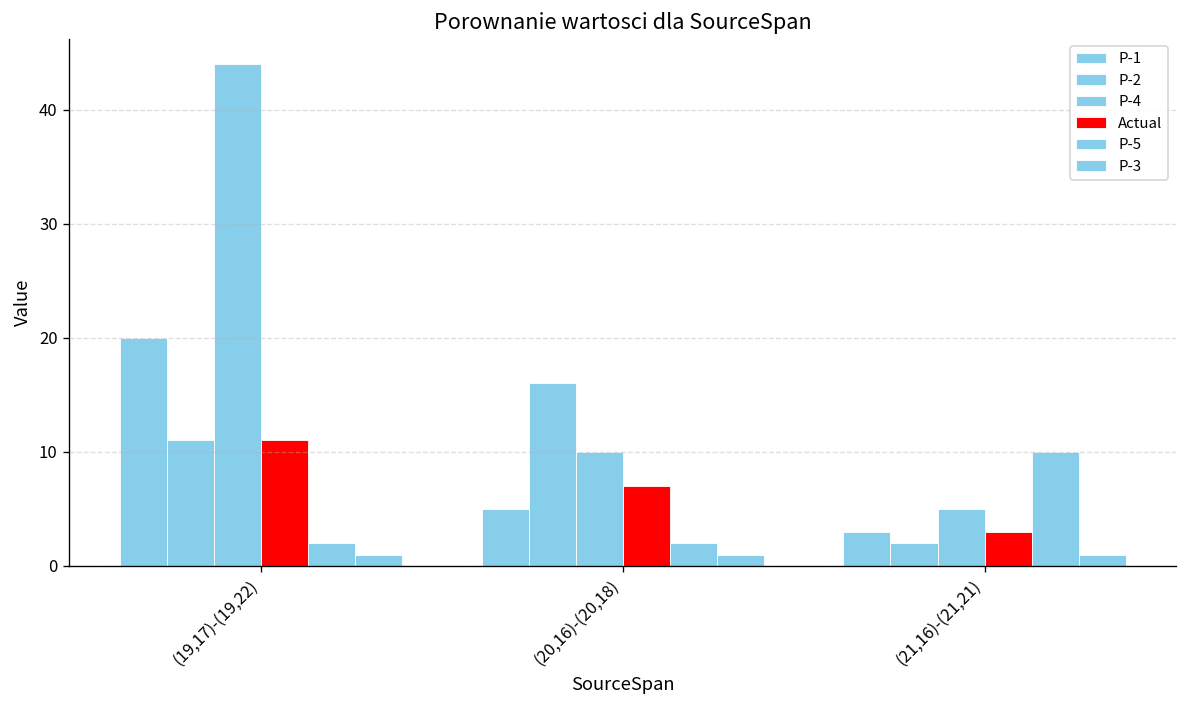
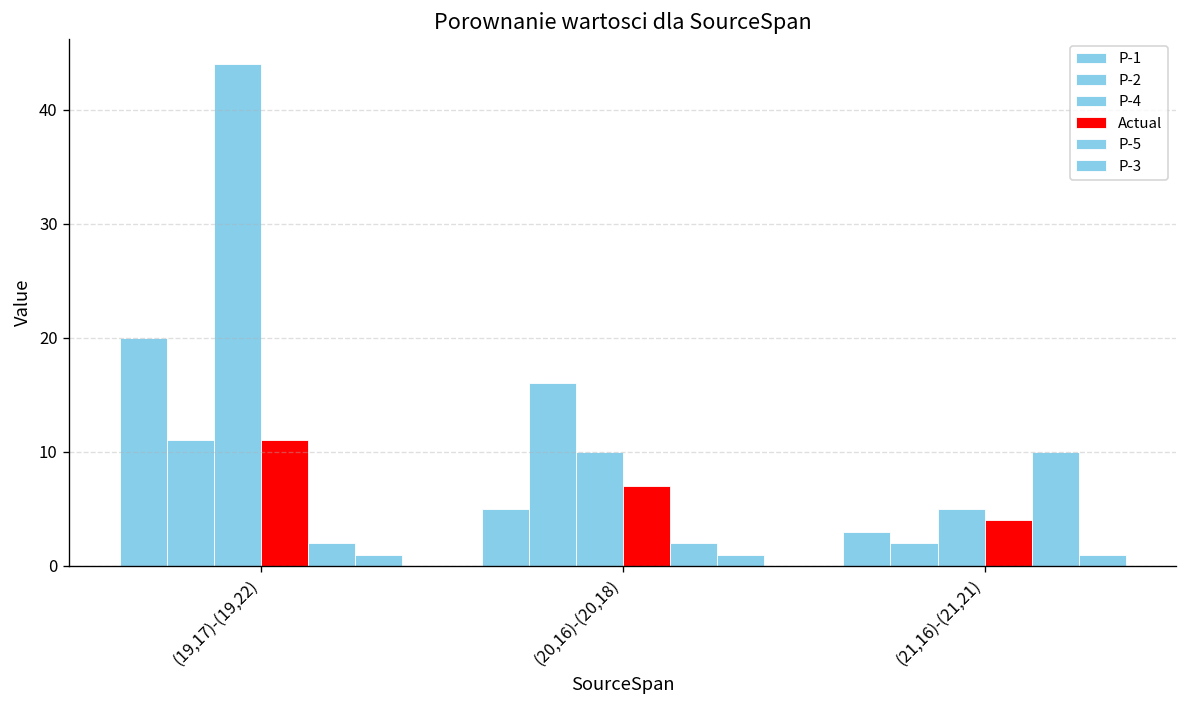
  {
    "Actual": {
      "(19,17)-(19,22)": 11,
      "(20,16)-(20,18)": 7,
-     "(21,16)-(21,21)": 3
+     "(21,16)-(21,21)": 4
    }
  }
